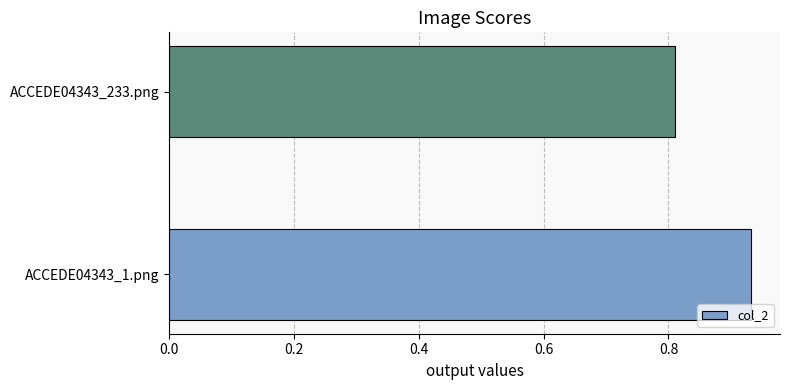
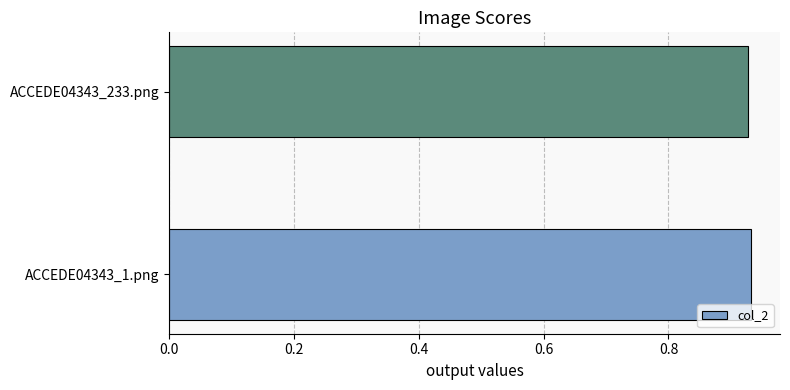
  {
-   "ACCEDE04343_233.png": 0.81,
+   "ACCEDE04343_233.png": 0.93,
    "ACCEDE04343_1.png": 0.93
  }
